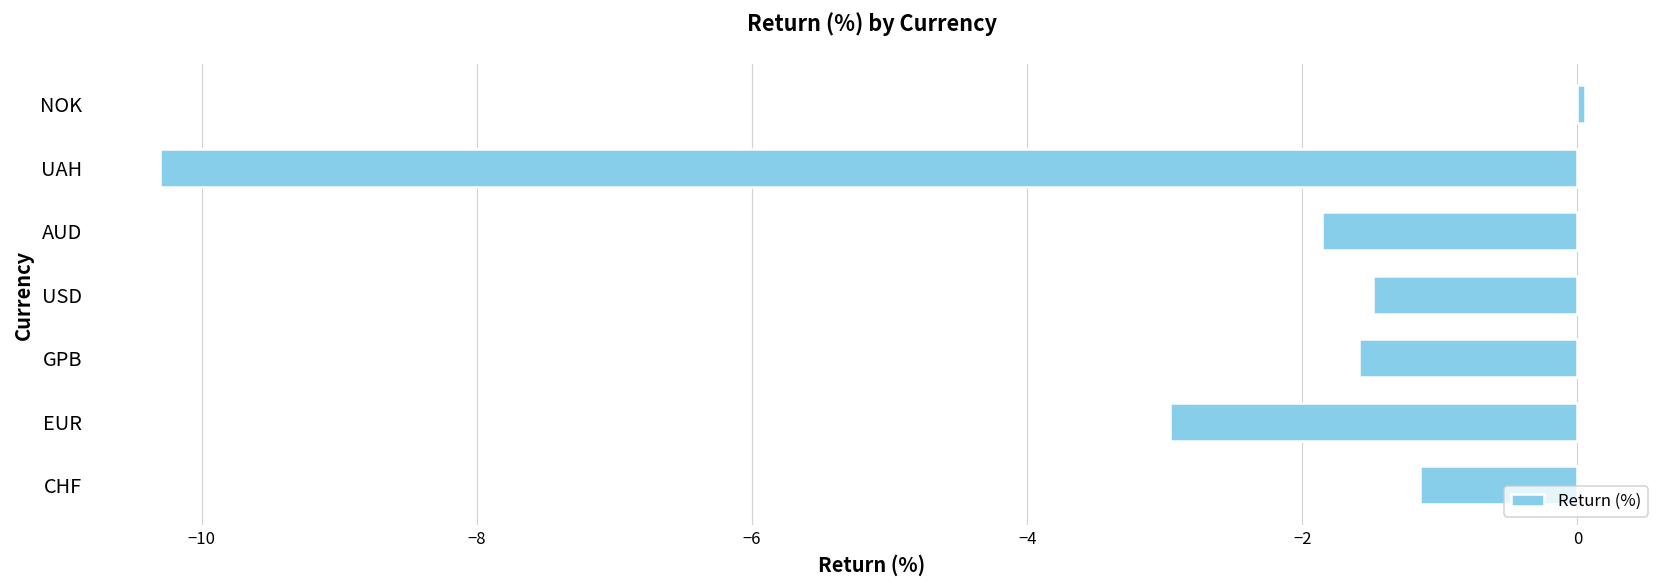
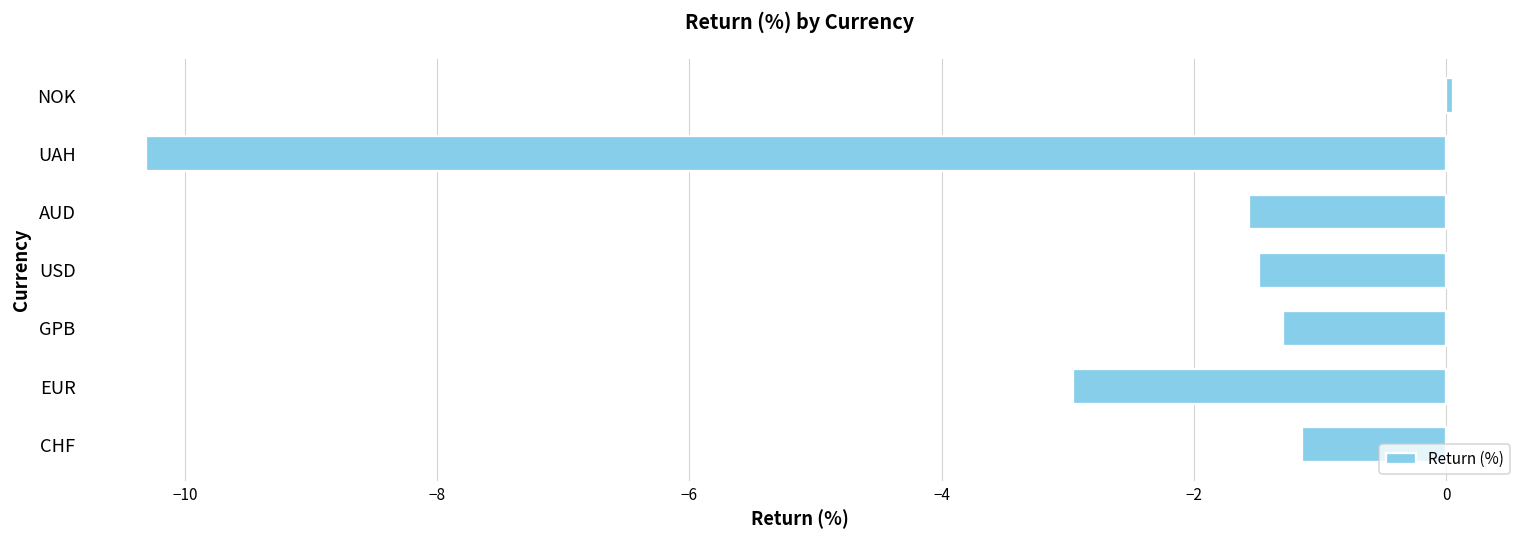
  {
    "NOK": 0.05,
    "UAH": -10.31,
-   "AUD": -1.86,
+   "AUD": -1.56,
    "USD": -1.48,
-   "GPB": -1.59,
+   "GPB": -1.29,
    "EUR": -2.96,
    "CHF": -1.14
  }
